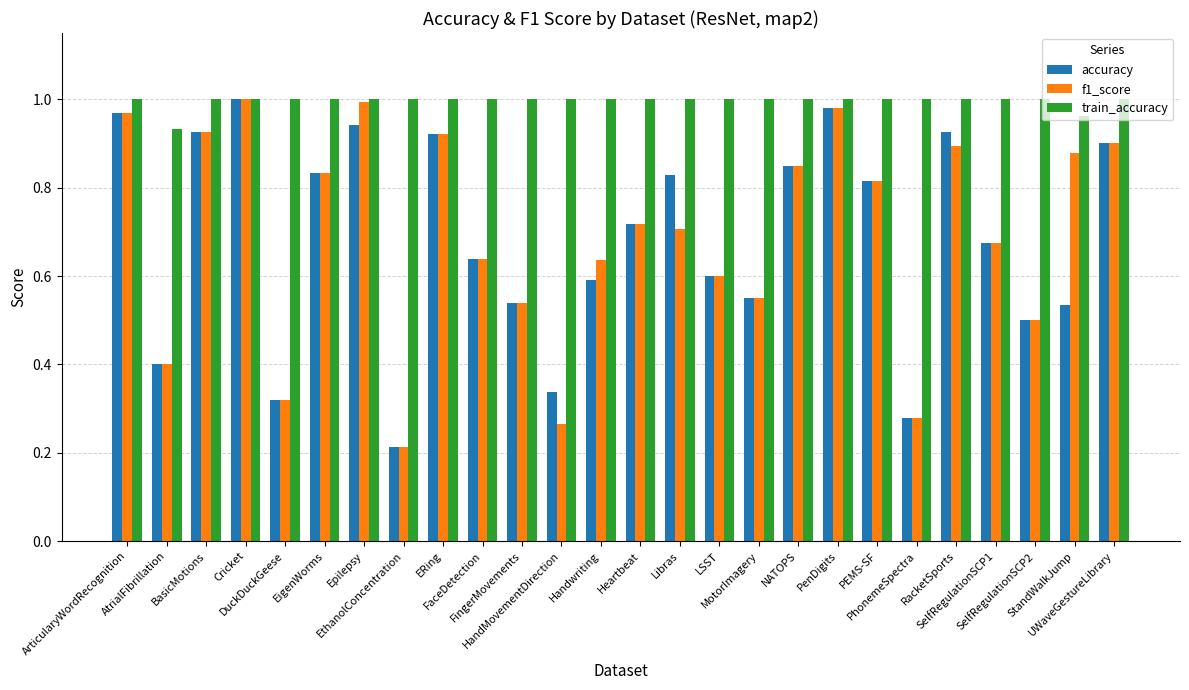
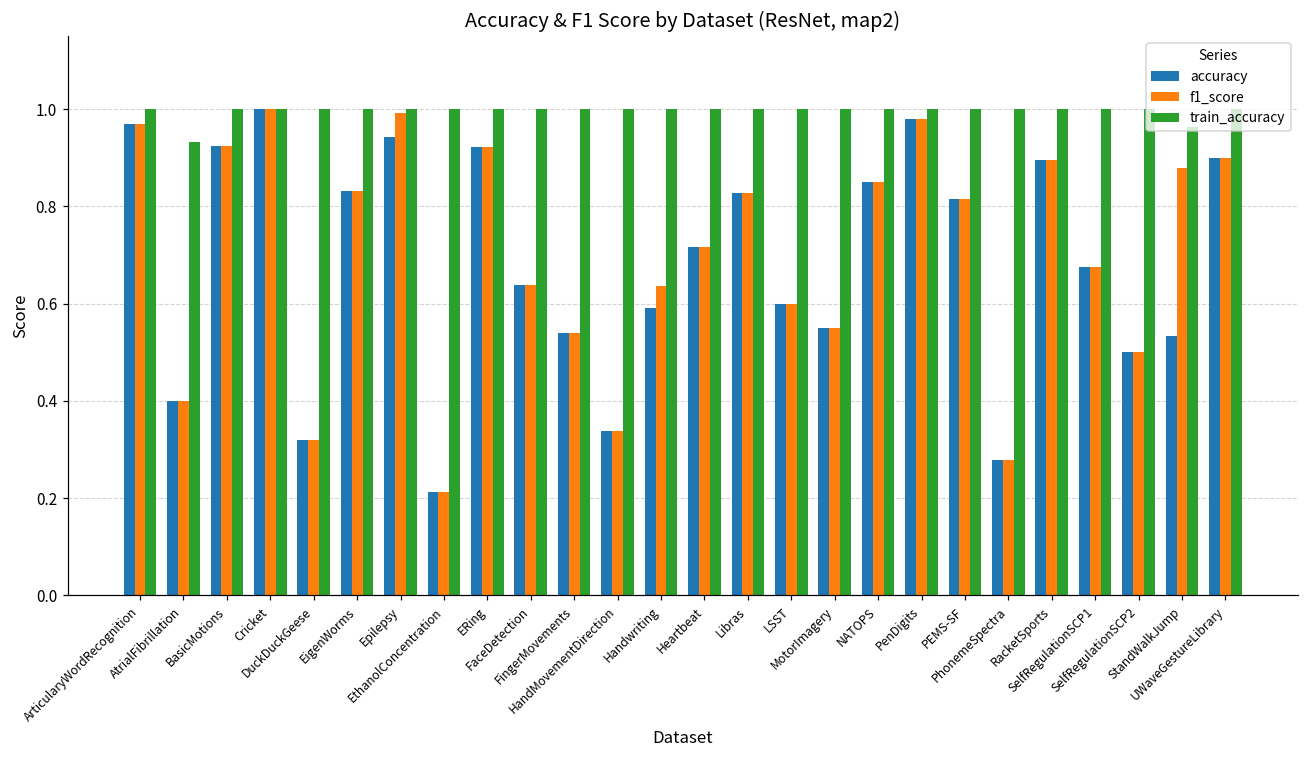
  {
    "accuracy": {
      "ArticularyWordRecognition": 0.97,
      "AtrialFibrillation": 0.40,
      "BasicMotions": 0.93,
      "Cricket": 1.00,
      "DuckDuckGeese": 0.32,
      "EigenWorms": 0.83,
      "Epilepsy": 0.94,
      "EthanolConcentration": 0.21,
      "ERing": 0.92,
      "FaceDetection": 0.64,
      "FingerMovements": 0.54,
      "HandMovementDirection": 0.34,
      "Handwriting": 0.59,
      "Heartbeat": 0.72,
      "Libras": 0.83,
      "LSST": 0.60,
      "MotorImagery": 0.55,
      "NATOPS": 0.85,
      "PenDigits": 0.98,
      "PEMS-SF": 0.82,
      "PhonemeSpectra": 0.28,
-     "RacketSports": 0.93,
+     "RacketSports": 0.89,
      "SelfRegulationSCP1": 0.68,
      "SelfRegulationSCP2": 0.50,
      "StandWalkJump": 0.53,
      "UWaveGestureLibrary": 0.90
    },
    "f1_score": {
      "ArticularyWordRecognition": 0.97,
      "AtrialFibrillation": 0.40,
      "BasicMotions": 0.92,
      "Cricket": 1.00,
      "DuckDuckGeese": 0.32,
      "EigenWorms": 0.83,
      "Epilepsy": 0.99,
      "EthanolConcentration": 0.21,
      "ERing": 0.92,
      "FaceDetection": 0.64,
      "FingerMovements": 0.54,
-     "HandMovementDirection": 0.26,
+     "HandMovementDirection": 0.34,
      "Handwriting": 0.64,
      "Heartbeat": 0.72,
-     "Libras": 0.71,
+     "Libras": 0.83,
      "LSST": 0.60,
      "MotorImagery": 0.55,
      "NATOPS": 0.85,
      "PenDigits": 0.98,
      "PEMS-SF": 0.82,
      "PhonemeSpectra": 0.28,
      "RacketSports": 0.89,
      "SelfRegulationSCP1": 0.68,
      "SelfRegulationSCP2": 0.50,
      "StandWalkJump": 0.88,
      "UWaveGestureLibrary": 0.90
    },
    "train_accuracy": {
      "ArticularyWordRecognition": 1.00,
      "AtrialFibrillation": 0.93,
      "BasicMotions": 1.00,
      "Cricket": 1.00,
      "DuckDuckGeese": 1.00,
      "EigenWorms": 1.00,
      "Epilepsy": 1.00,
      "EthanolConcentration": 1.00,
      "ERing": 1.00,
      "FaceDetection": 1.00,
      "FingerMovements": 1.00,
      "HandMovementDirection": 1.00,
      "Handwriting": 1.00,
      "Heartbeat": 1.00,
      "Libras": 1.00,
      "LSST": 1.00,
      "MotorImagery": 1.00,
      "NATOPS": 1.00,
      "PenDigits": 1.00,
      "PEMS-SF": 1.00,
      "PhonemeSpectra": 1.00,
      "RacketSports": 1.00,
      "SelfRegulationSCP1": 1.00
    }
  }
